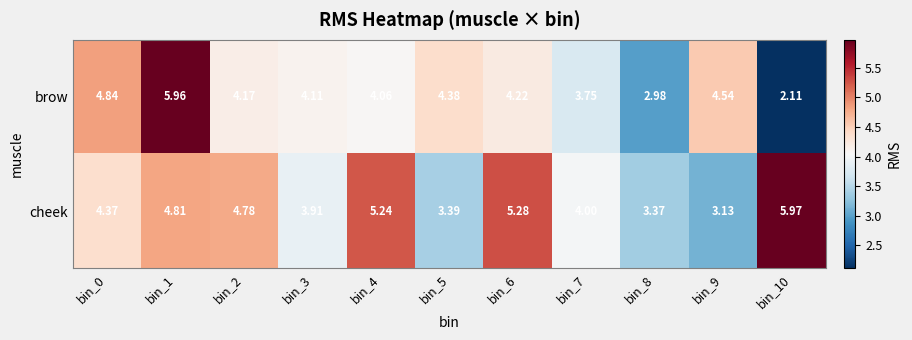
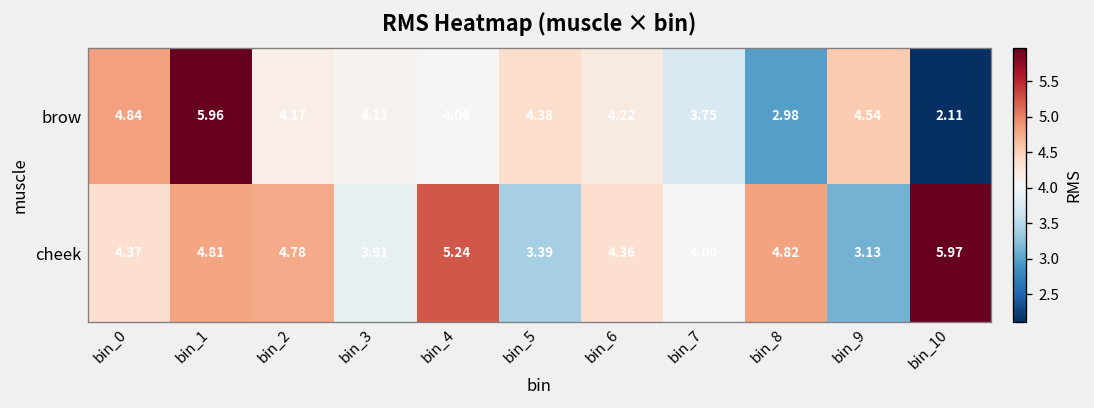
  {
    "brow": {
      "bin_0": 4.84,
      "bin_1": 5.96,
      "bin_5": 4.38,
      "bin_8": 2.98,
      "bin_9": 4.54,
      "bin_10": 2.11
    },
    "cheek": {
      "bin_0": 4.37,
      "bin_1": 4.81,
      "bin_2": 4.78,
      "bin_4": 5.24,
      "bin_5": 3.39,
-     "bin_6": 5.28,
-     "bin_8": 3.37,
+     "bin_6": 4.36,
+     "bin_8": 4.82,
      "bin_9": 3.13,
      "bin_10": 5.97
    }
  }
